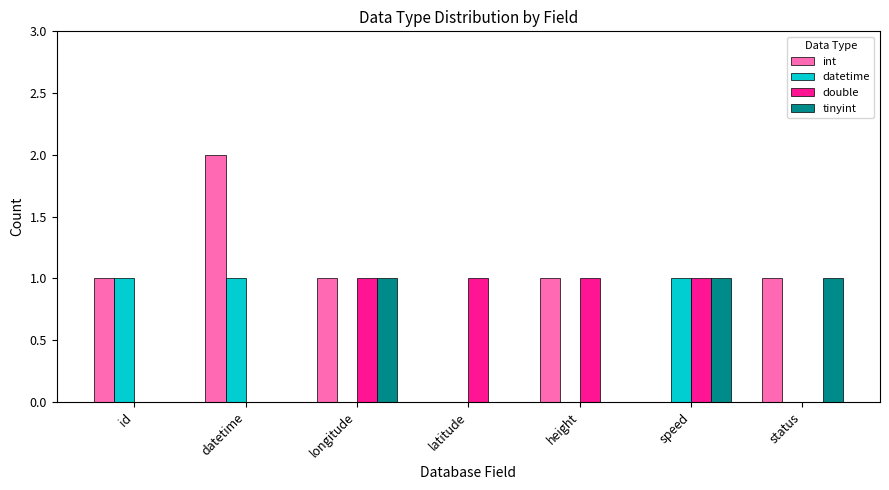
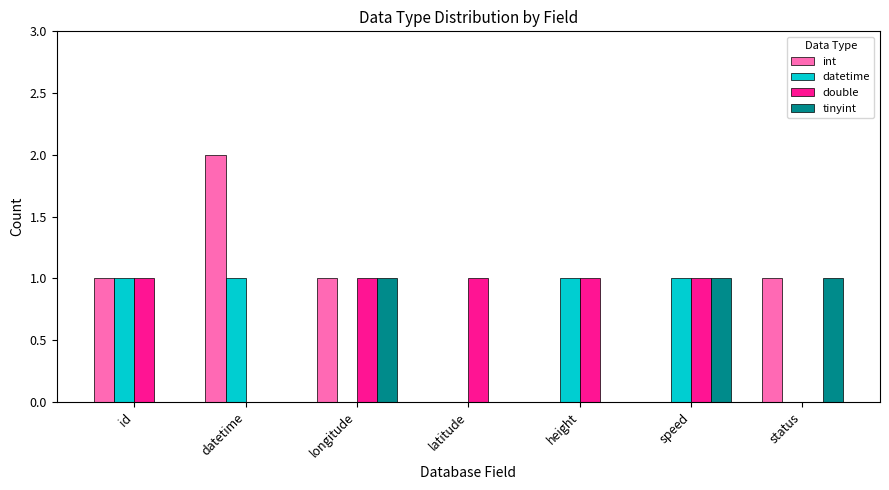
  {
    "int": {
      "id": 1,
      "datetime": 2,
      "longitude": 1,
      "latitude": 0,
-     "height": 1,
+     "height": 0,
      "speed": 0,
      "status": 1
    },
    "datetime": {
      "id": 1,
      "datetime": 1,
      "longitude": 0,
      "latitude": 0,
-     "height": 0,
+     "height": 1,
      "speed": 1,
      "status": 0
    },
    "double": {
-     "id": 0,
+     "id": 1,
      "datetime": 0,
      "longitude": 1,
      "latitude": 1,
      "height": 1,
      "speed": 1,
      "status": 0
    },
    "tinyint": {
      "id": 0,
      "datetime": 0,
      "longitude": 1,
      "latitude": 0,
      "height": 0,
      "speed": 1,
      "status": 1
    }
  }
